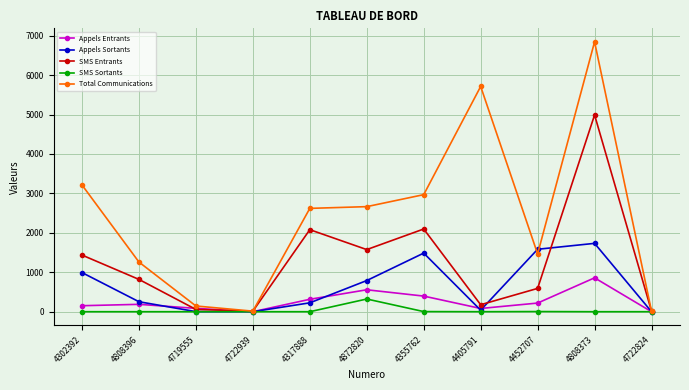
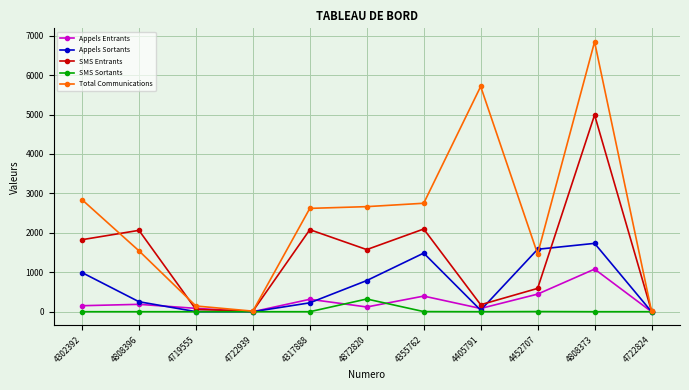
  {
    "Appels Entrants": {
      "4302392": 200,
      "4808396": 200,
      "4317888": 300,
-     "4872820": 600,
+     "4872820": 100,
      "4355762": 400,
-     "4452707": 200,
-     "4808373": 900
+     "4452707": 400,
+     "4808373": 1100
    },
    "Appels Sortants": {
      "4302392": 1000,
      "4808396": 300,
      "4317888": 200,
      "4872820": 800,
      "4355762": 1500,
      "4452707": 1600,
      "4808373": 1700
    },
    "SMS Entrants": {
-     "4302392": 1400,
-     "4808396": 800,
+     "4302392": 1800,
+     "4808396": 2100,
      "4317888": 2100,
      "4872820": 1600,
      "4355762": 2100,
      "4405791": 200,
      "4452707": 600,
      "4808373": 5000
    },
    "SMS Sortants": {
      "4302392": 0,
      "4808396": 0,
      "4317888": 0,
      "4872820": 300,
      "4355762": 0,
      "4452707": 0,
      "4808373": 0
    },
    "Total Communications": {
-     "4302392": 3200,
-     "4808396": 1300,
+     "4302392": 2800,
+     "4808396": 1500,
      "4317888": 2600,
      "4872820": 2700,
-     "4355762": 3000,
+     "4355762": 2800,
      "4405791": 5700,
      "4452707": 1500,
      "4808373": 6800
    }
  }
